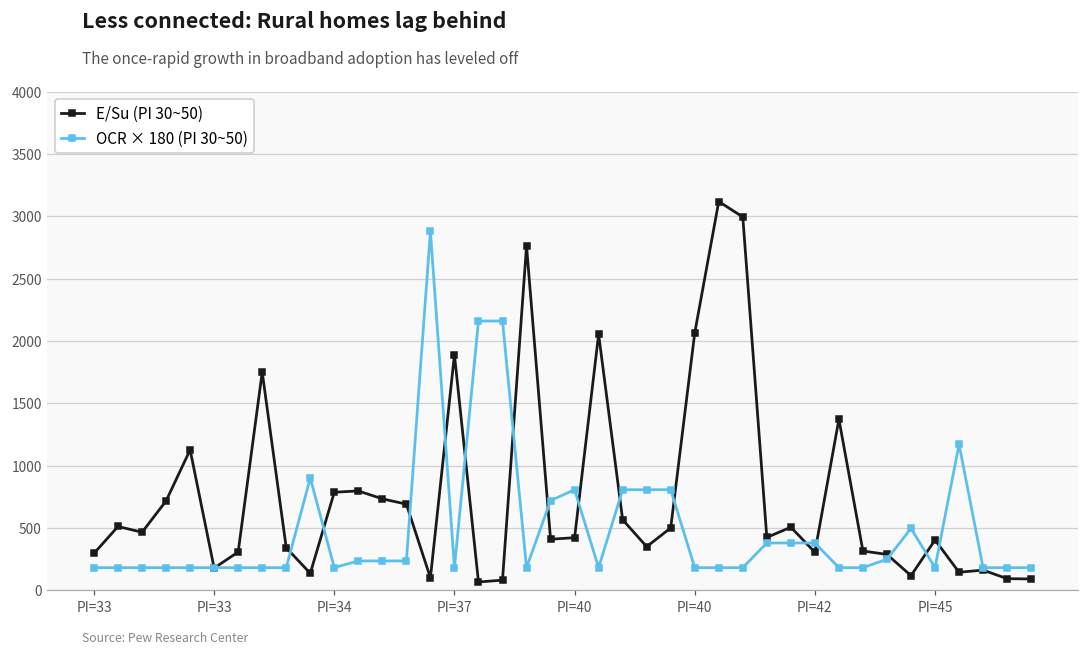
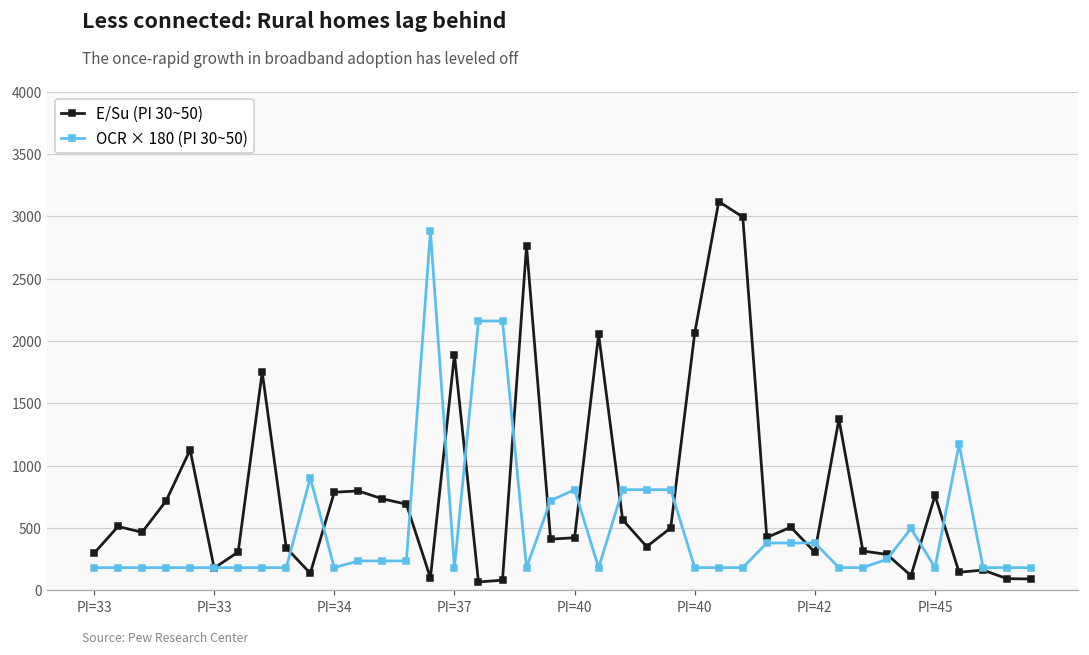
  {
    "E/Su (PI 30~50)": {
      "PI=34": 790,
      "PI=37": 1890,
      "PI=42": 300,
-     "PI=45": 400
+     "PI=45": 760
    },
    "OCR × 180 (PI 30~50)": {
      "PI=34": 180,
      "PI=37": 180,
      "PI=42": 380,
      "PI=45": 180
    }
  }
